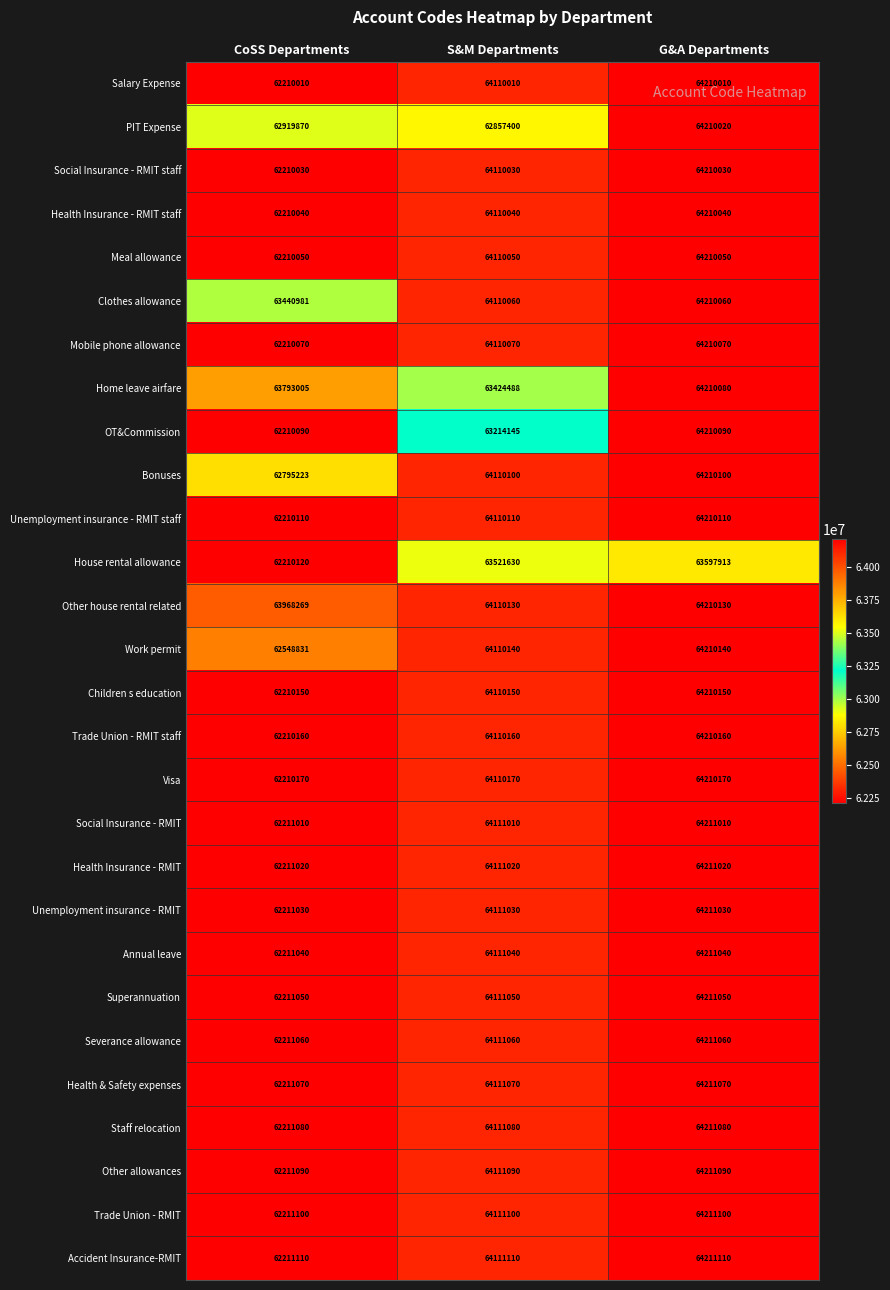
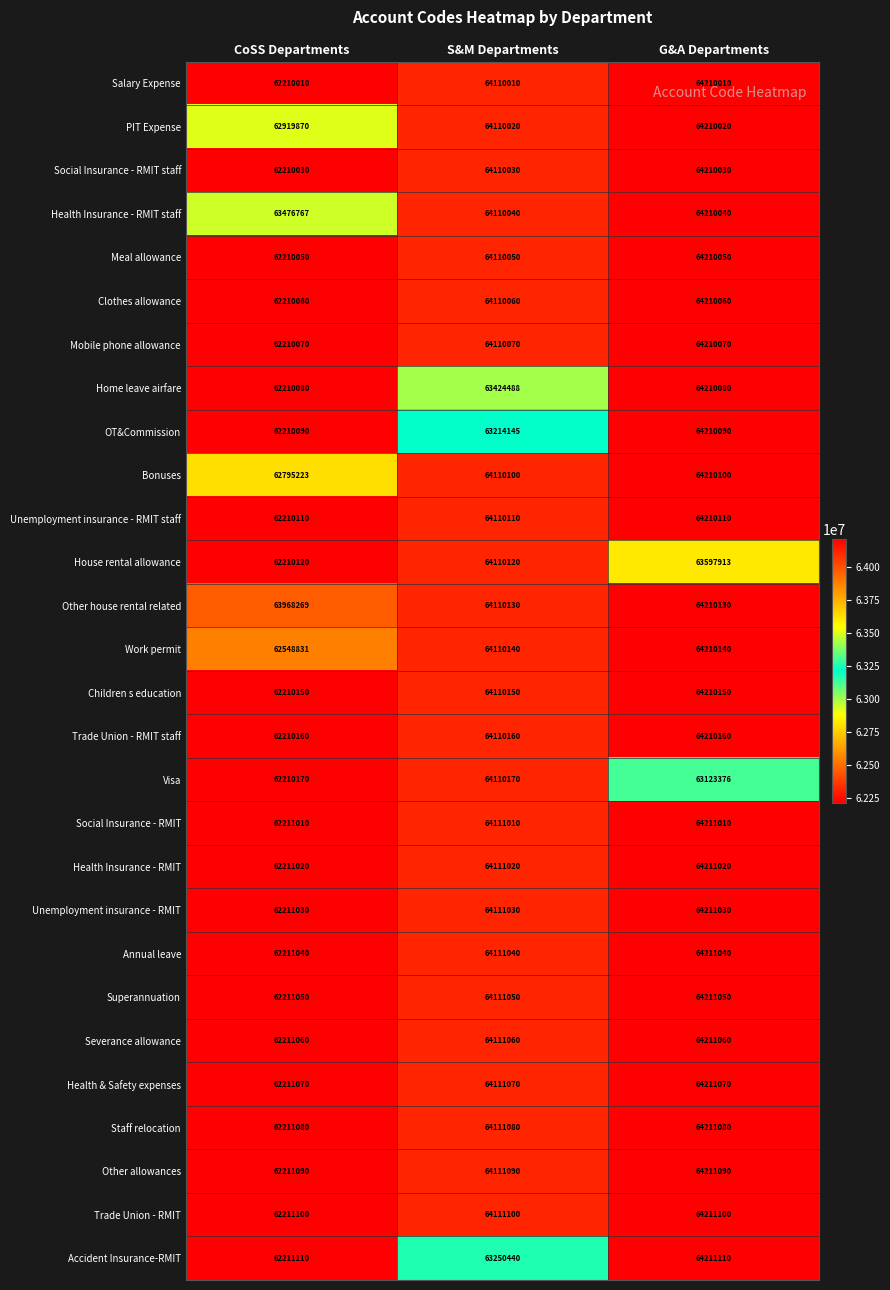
  {
    "Salary Expense": {
      "CoSS Departments": 62210010,
      "S&M Departments": 64110010
    },
    "PIT Expense": {
      "CoSS Departments": 62919870,
-     "S&M Departments": 62857400,
+     "S&M Departments": 64110020,
      "G&A Departments": 64210020
    },
    "Social Insurance - RMIT staff": {
      "CoSS Departments": 62210030,
      "S&M Departments": 64110030,
      "G&A Departments": 64210030
    },
    "Health Insurance - RMIT staff": {
-     "CoSS Departments": 62210040,
+     "CoSS Departments": 63476767,
      "S&M Departments": 64110040,
      "G&A Departments": 64210040
    },
    "Meal allowance": {
      "CoSS Departments": 62210050,
      "S&M Departments": 64110050,
      "G&A Departments": 64210050
    },
    "Clothes allowance": {
-     "CoSS Departments": 63440981,
+     "CoSS Departments": 62210060,
      "S&M Departments": 64110060,
      "G&A Departments": 64210060
    },
    "Mobile phone allowance": {
      "CoSS Departments": 62210070,
      "S&M Departments": 64110070,
      "G&A Departments": 64210070
    },
    "Home leave airfare": {
-     "CoSS Departments": 63793005,
+     "CoSS Departments": 62210080,
      "S&M Departments": 63424488,
      "G&A Departments": 64210080
    },
    "OT&Commission": {
      "CoSS Departments": 62210090,
      "S&M Departments": 63214145,
      "G&A Departments": 64210090
    },
    "Bonuses": {
      "CoSS Departments": 62795223,
      "S&M Departments": 64110100,
      "G&A Departments": 64210100
    },
    "Unemployment insurance - RMIT staff": {
      "CoSS Departments": 62210110,
      "S&M Departments": 64110110,
      "G&A Departments": 64210110
    },
    "House rental allowance": {
      "CoSS Departments": 62210120,
-     "S&M Departments": 63521630,
+     "S&M Departments": 64110120,
      "G&A Departments": 63597913
    },
    "Other house rental related": {
      "CoSS Departments": 63968269,
      "S&M Departments": 64110130,
      "G&A Departments": 64210130
    },
    "Work permit": {
      "CoSS Departments": 62548831,
      "S&M Departments": 64110140,
      "G&A Departments": 64210140
    },
    "Children s education": {
      "CoSS Departments": 62210150,
      "S&M Departments": 64110150,
      "G&A Departments": 64210150
    },
    "Trade Union - RMIT staff": {
      "CoSS Departments": 62210160,
      "S&M Departments": 64110160,
      "G&A Departments": 64210160
    },
    "Visa": {
      "CoSS Departments": 62210170,
      "S&M Departments": 64110170,
-     "G&A Departments": 64210170
+     "G&A Departments": 63123376
    },
    "Social Insurance - RMIT": {
      "CoSS Departments": 62211010,
      "S&M Departments": 64111010,
      "G&A Departments": 64211010
    },
    "Health Insurance - RMIT": {
      "CoSS Departments": 62211020,
      "S&M Departments": 64111020,
      "G&A Departments": 64211020
    },
    "Unemployment insurance - RMIT": {
      "CoSS Departments": 62211030,
      "S&M Departments": 64111030,
      "G&A Departments": 64211030
    },
    "Annual leave": {
      "CoSS Departments": 62211040,
      "S&M Departments": 64111040,
      "G&A Departments": 64211040
    },
    "Superannuation": {
      "CoSS Departments": 62211050,
      "S&M Departments": 64111050,
      "G&A Departments": 64211050
    },
    "Severance allowance": {
      "CoSS Departments": 62211060,
      "S&M Departments": 64111060,
      "G&A Departments": 64211060
    },
    "Health & Safety expenses": {
      "CoSS Departments": 62211070,
      "S&M Departments": 64111070,
      "G&A Departments": 64211070
    },
    "Staff relocation": {
      "CoSS Departments": 62211080,
      "S&M Departments": 64111080,
      "G&A Departments": 64211080
    },
    "Other allowances": {
      "CoSS Departments": 62211090,
      "S&M Departments": 64111090,
      "G&A Departments": 64211090
    },
    "Trade Union - RMIT": {
      "CoSS Departments": 62211100,
      "S&M Departments": 64111100,
      "G&A Departments": 64211100
    },
    "Accident Insurance-RMIT": {
      "CoSS Departments": 62211110,
-     "S&M Departments": 64111110,
+     "S&M Departments": 63250440,
      "G&A Departments": 64211110
    }
  }
